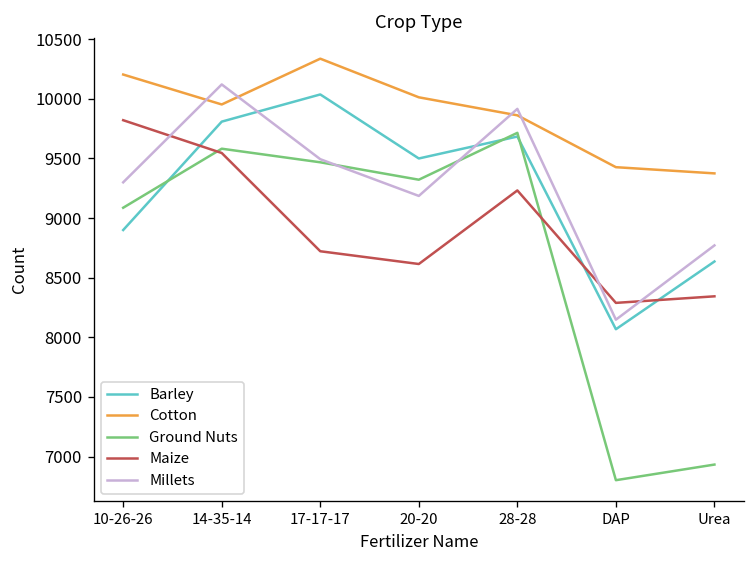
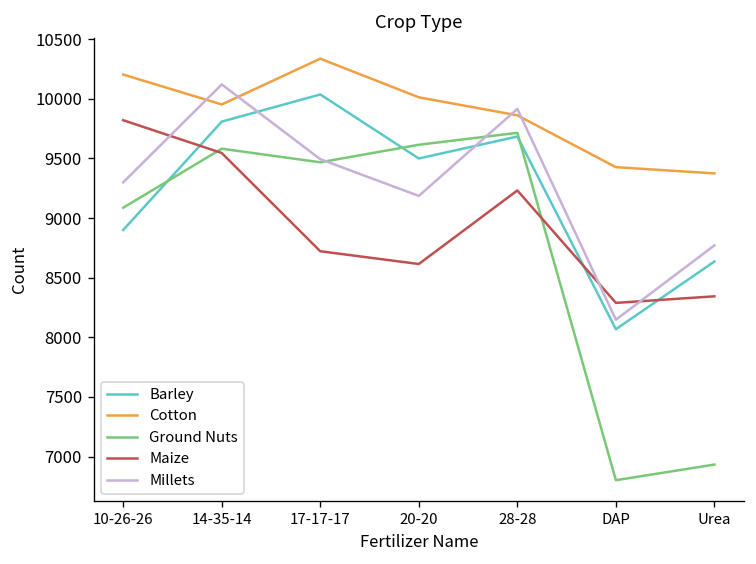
  {
    "Barley": {
      "10-26-26": 8900,
      "14-35-14": 9800,
      "17-17-17": 10000,
      "20-20": 9500,
      "28-28": 9700,
      "DAP": 8100,
      "Urea": 8600
    },
    "Cotton": {
      "10-26-26": 10200,
      "14-35-14": 10000,
      "17-17-17": 10300,
      "20-20": 10000,
      "28-28": 9900,
      "DAP": 9400,
      "Urea": 9400
    },
    "Ground Nuts": {
      "10-26-26": 9100,
      "14-35-14": 9600,
-     "20-20": 9300,
+     "20-20": 9600,
      "28-28": 9700,
      "DAP": 6800,
      "Urea": 6900
    },
    "Maize": {
      "10-26-26": 9800,
      "14-35-14": 9500,
      "17-17-17": 8700,
      "20-20": 8600,
      "28-28": 9200,
      "DAP": 8300,
      "Urea": 8300
    },
    "Millets": {
      "10-26-26": 9300,
      "14-35-14": 10100,
      "20-20": 9200,
      "28-28": 9900,
      "DAP": 8100,
      "Urea": 8800
    }
  }
